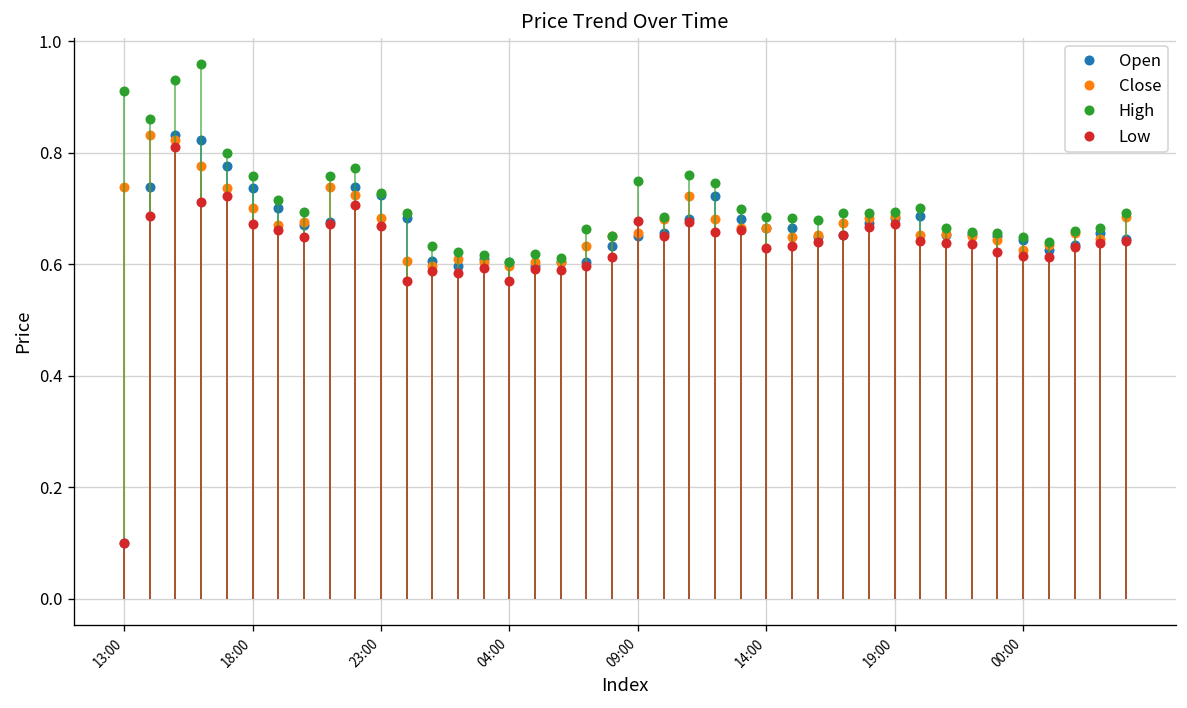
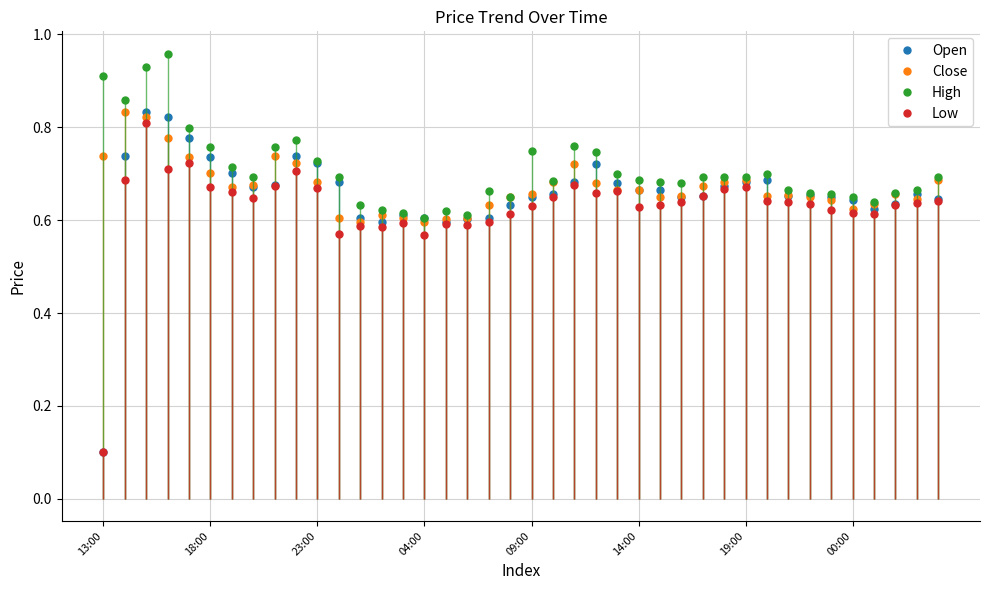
  {
    "High": {
      "09:00": 0.75
    },
    "Low": {
-     "09:00": 0.68
+     "09:00": 0.63
    }
  }
